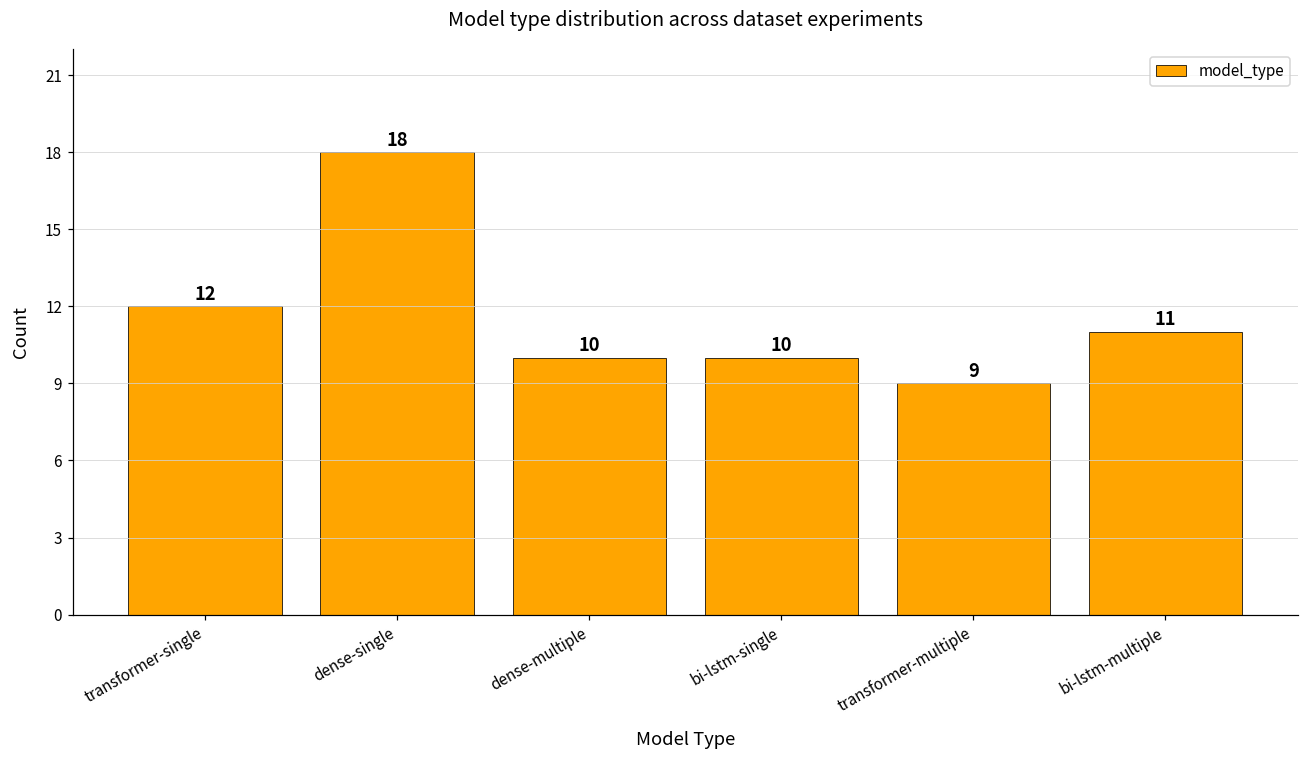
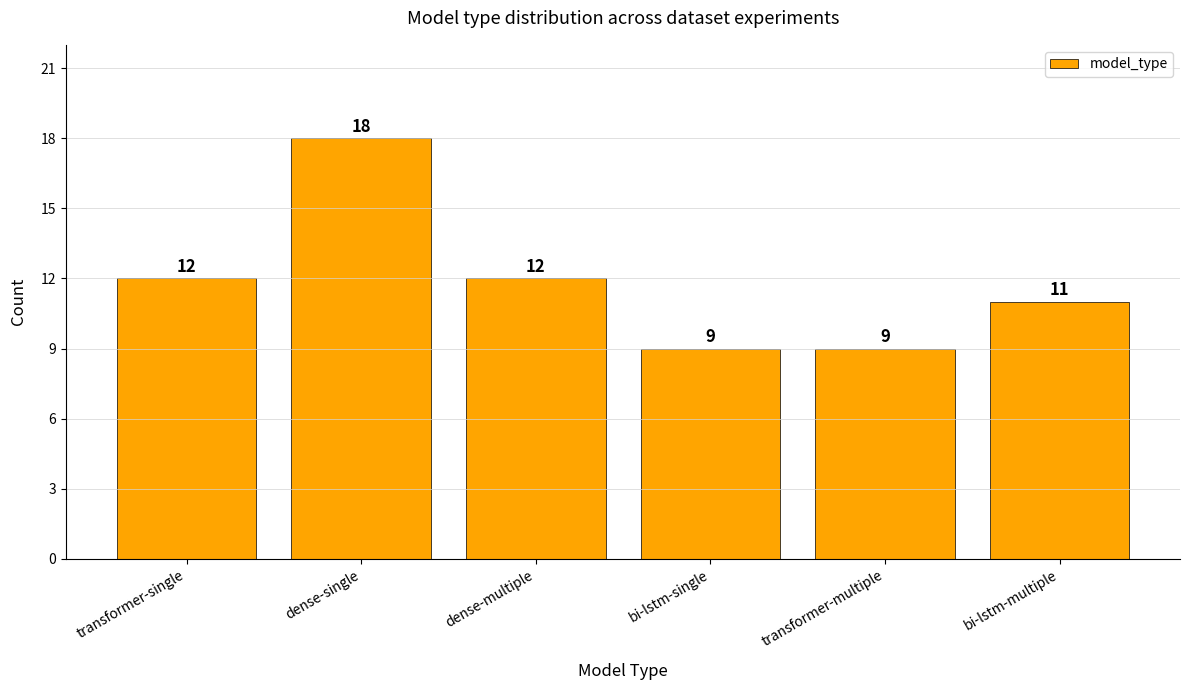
  {
    "transformer-single": 12,
    "dense-single": 18,
-   "dense-multiple": 10,
-   "bi-lstm-single": 10,
+   "dense-multiple": 12,
+   "bi-lstm-single": 9,
    "transformer-multiple": 9,
    "bi-lstm-multiple": 11
  }
